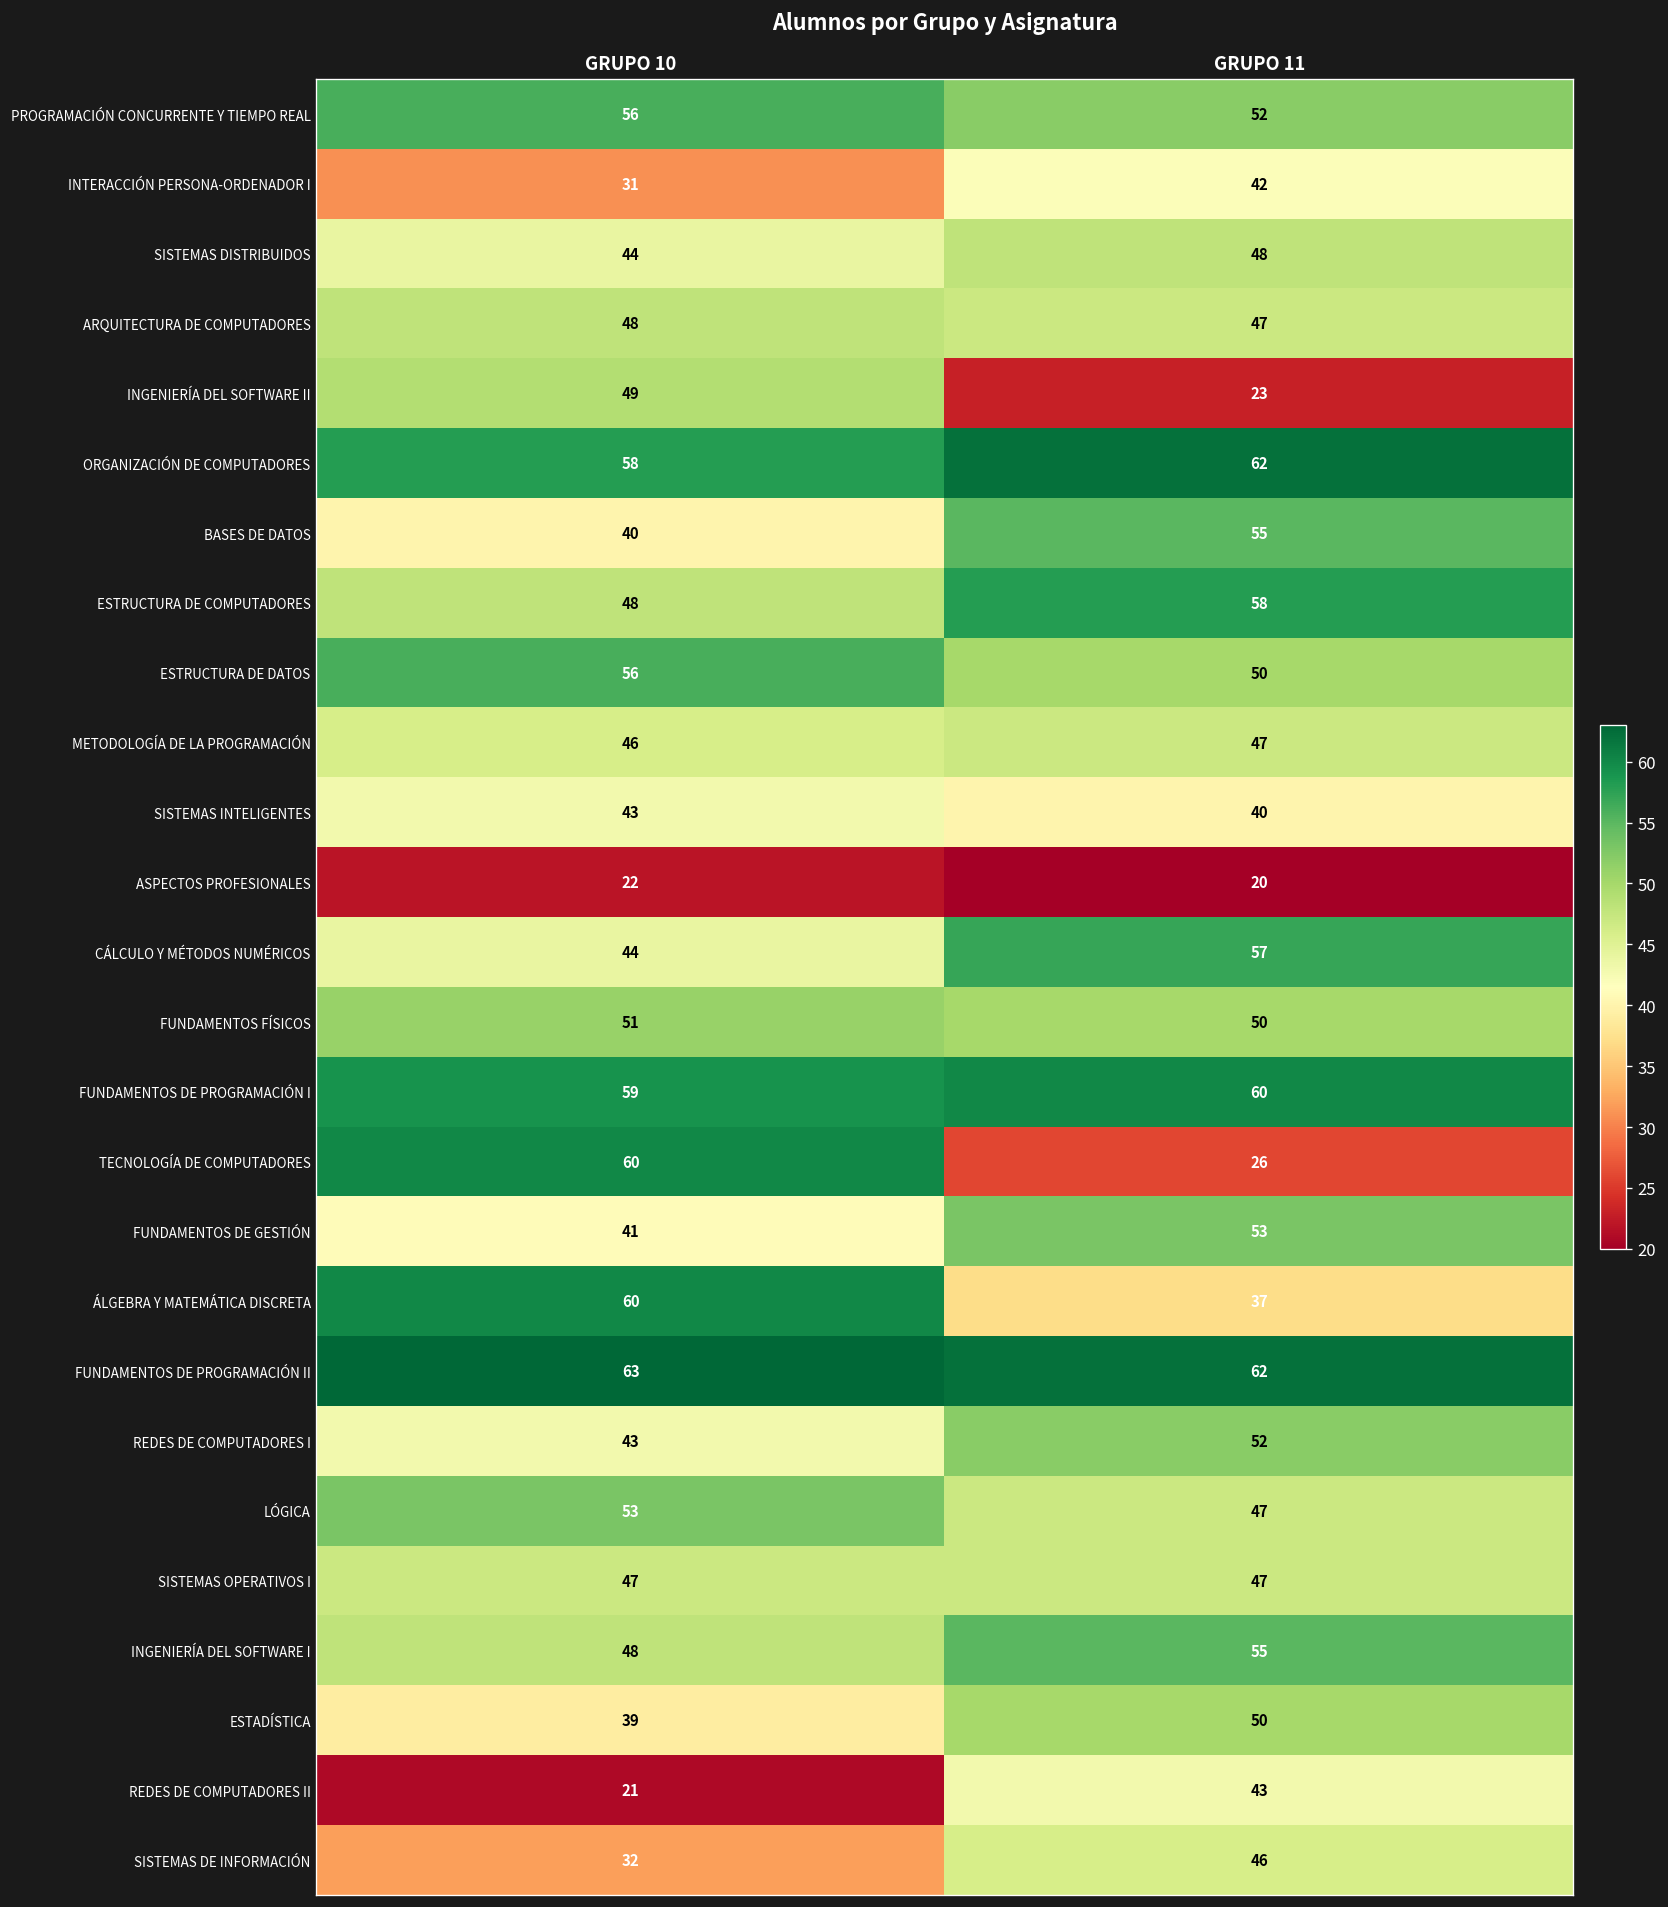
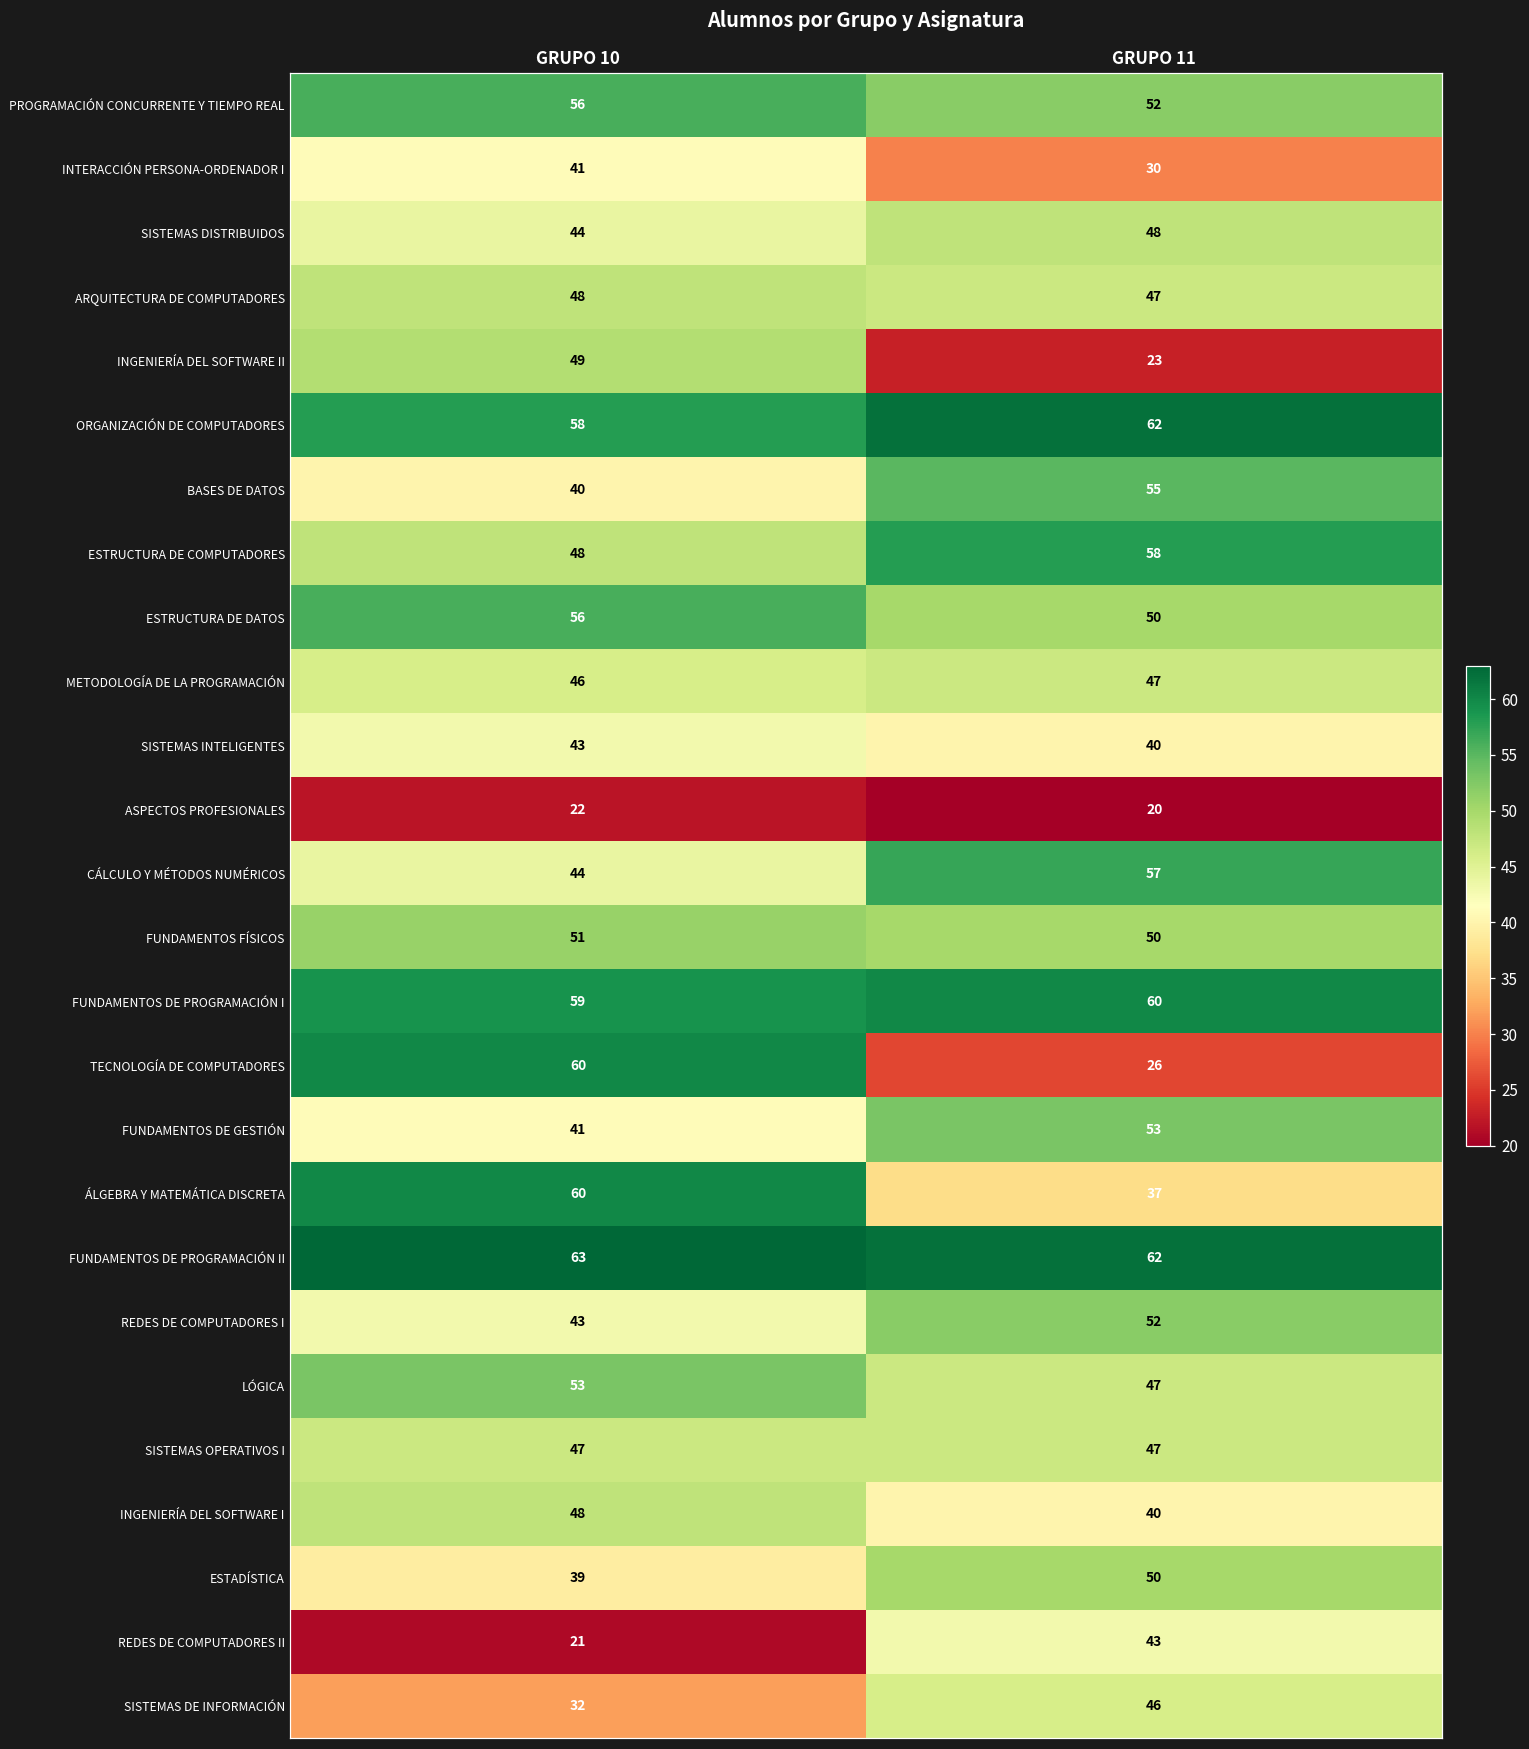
  {
    "PROGRAMACIÓN CONCURRENTE Y TIEMPO REAL": {
      "GRUPO 10": 56,
      "GRUPO 11": 52
    },
    "INTERACCIÓN PERSONA-ORDENADOR I": {
-     "GRUPO 10": 31,
-     "GRUPO 11": 42
+     "GRUPO 10": 41,
+     "GRUPO 11": 30
    },
    "SISTEMAS DISTRIBUIDOS": {
      "GRUPO 10": 44,
      "GRUPO 11": 48
    },
    "ARQUITECTURA DE COMPUTADORES": {
      "GRUPO 10": 48,
      "GRUPO 11": 47
    },
    "INGENIERÍA DEL SOFTWARE II": {
      "GRUPO 10": 49,
      "GRUPO 11": 23
    },
    "ORGANIZACIÓN DE COMPUTADORES": {
      "GRUPO 10": 58,
      "GRUPO 11": 62
    },
    "BASES DE DATOS": {
      "GRUPO 10": 40,
      "GRUPO 11": 55
    },
    "ESTRUCTURA DE COMPUTADORES": {
      "GRUPO 10": 48,
      "GRUPO 11": 58
    },
    "ESTRUCTURA DE DATOS": {
      "GRUPO 10": 56,
      "GRUPO 11": 50
    },
    "METODOLOGÍA DE LA PROGRAMACIÓN": {
      "GRUPO 10": 46,
      "GRUPO 11": 47
    },
    "SISTEMAS INTELIGENTES": {
      "GRUPO 10": 43,
      "GRUPO 11": 40
    },
    "ASPECTOS PROFESIONALES": {
      "GRUPO 10": 22,
      "GRUPO 11": 20
    },
    "CÁLCULO Y MÉTODOS NUMÉRICOS": {
      "GRUPO 10": 44,
      "GRUPO 11": 57
    },
    "FUNDAMENTOS FÍSICOS": {
      "GRUPO 10": 51,
      "GRUPO 11": 50
    },
    "FUNDAMENTOS DE PROGRAMACIÓN I": {
      "GRUPO 10": 59,
      "GRUPO 11": 60
    },
    "TECNOLOGÍA DE COMPUTADORES": {
      "GRUPO 10": 60,
      "GRUPO 11": 26
    },
    "FUNDAMENTOS DE GESTIÓN": {
      "GRUPO 10": 41,
      "GRUPO 11": 53
    },
    "ÁLGEBRA Y MATEMÁTICA DISCRETA": {
      "GRUPO 10": 60,
      "GRUPO 11": 37
    },
    "FUNDAMENTOS DE PROGRAMACIÓN II": {
      "GRUPO 10": 63,
      "GRUPO 11": 62
    },
    "REDES DE COMPUTADORES I": {
      "GRUPO 10": 43,
      "GRUPO 11": 52
    },
    "LÓGICA": {
      "GRUPO 10": 53,
      "GRUPO 11": 47
    },
    "SISTEMAS OPERATIVOS I": {
      "GRUPO 10": 47,
      "GRUPO 11": 47
    },
    "INGENIERÍA DEL SOFTWARE I": {
      "GRUPO 10": 48,
-     "GRUPO 11": 55
+     "GRUPO 11": 40
    },
    "ESTADÍSTICA": {
      "GRUPO 10": 39,
      "GRUPO 11": 50
    },
    "REDES DE COMPUTADORES II": {
      "GRUPO 10": 21,
      "GRUPO 11": 43
    },
    "SISTEMAS DE INFORMACIÓN": {
      "GRUPO 10": 32,
      "GRUPO 11": 46
    }
  }
